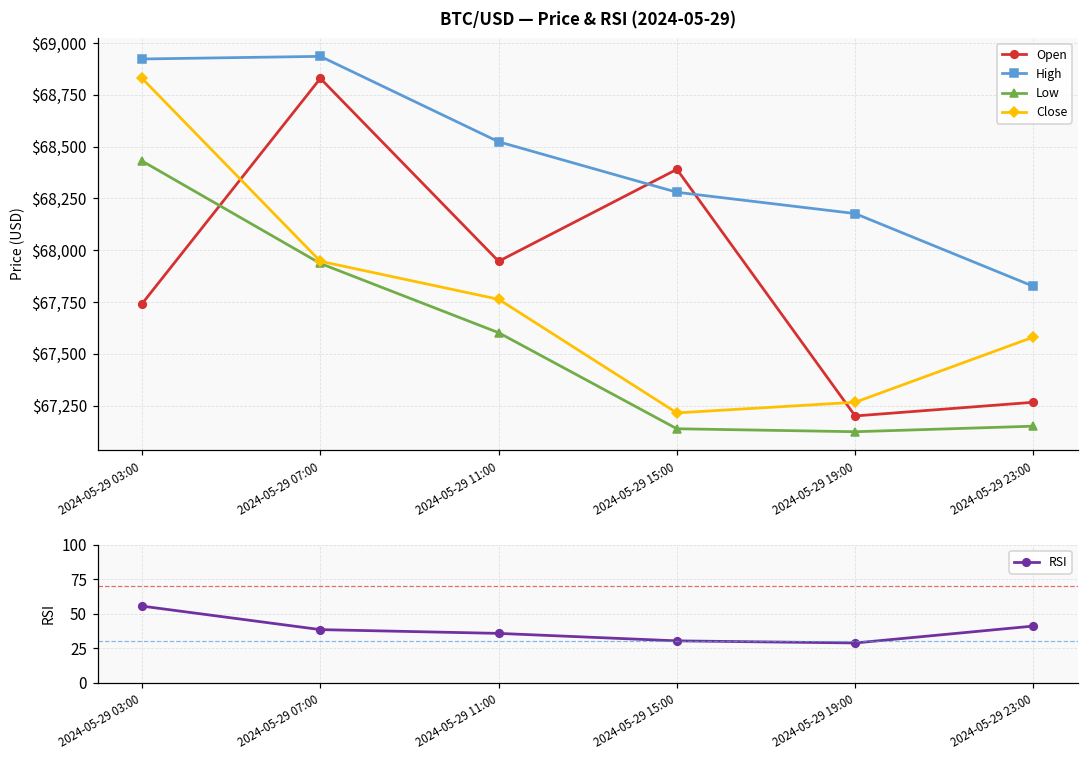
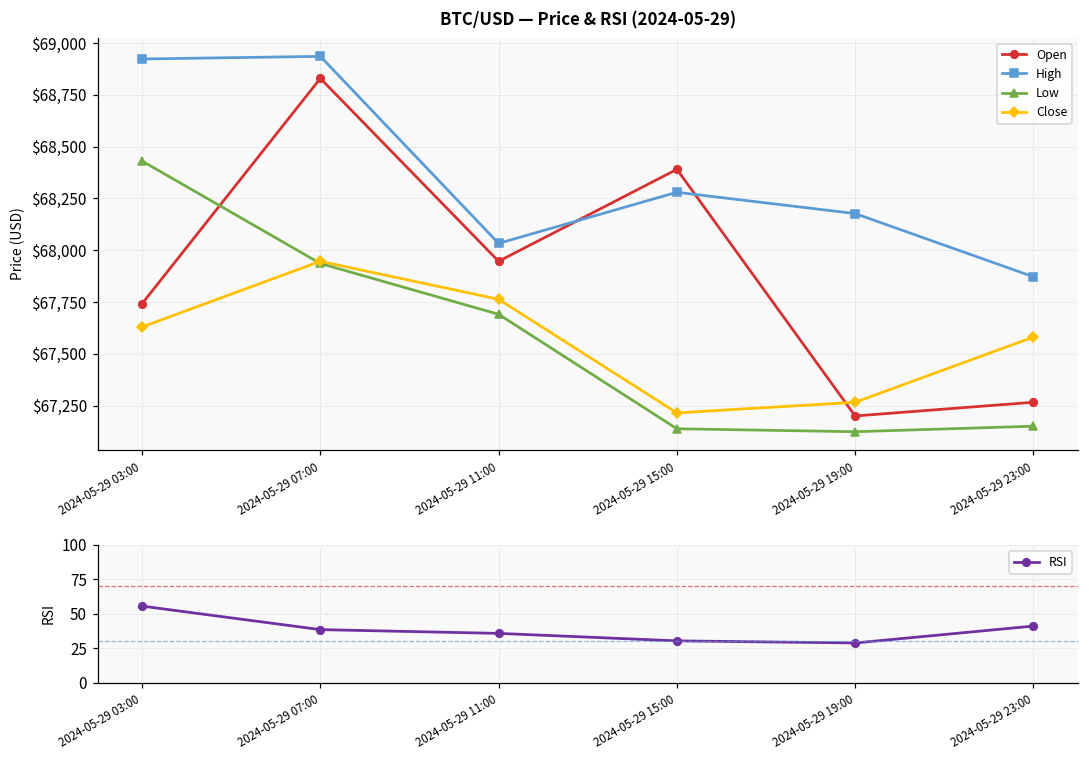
  {
    "BTC/USD — Price & RSI (2024-05-29)": {
      "Open": {
        "2024-05-29 03:00": "$67,740",
        "2024-05-29 07:00": "$68,830",
        "2024-05-29 11:00": "$67,950",
        "2024-05-29 15:00": "$68,390",
        "2024-05-29 19:00": "$67,200",
        "2024-05-29 23:00": "$67,270"
      },
      "High": {
        "2024-05-29 03:00": "$68,920",
        "2024-05-29 07:00": "$68,940",
-       "2024-05-29 11:00": "$68,520",
+       "2024-05-29 11:00": "$68,030",
        "2024-05-29 15:00": "$68,280",
        "2024-05-29 19:00": "$68,180",
-       "2024-05-29 23:00": "$67,830"
+       "2024-05-29 23:00": "$67,870"
      },
      "Low": {
        "2024-05-29 03:00": "$68,430",
-       "2024-05-29 11:00": "$67,600",
+       "2024-05-29 11:00": "$67,690",
        "2024-05-29 15:00": "$67,140",
        "2024-05-29 19:00": "$67,120",
        "2024-05-29 23:00": "$67,150"
      },
      "Close": {
-       "2024-05-29 03:00": "$68,830",
+       "2024-05-29 03:00": "$67,630",
        "2024-05-29 11:00": "$67,760",
        "2024-05-29 15:00": "$67,220",
        "2024-05-29 19:00": "$67,270",
        "2024-05-29 23:00": "$67,580"
      }
    }
  }
